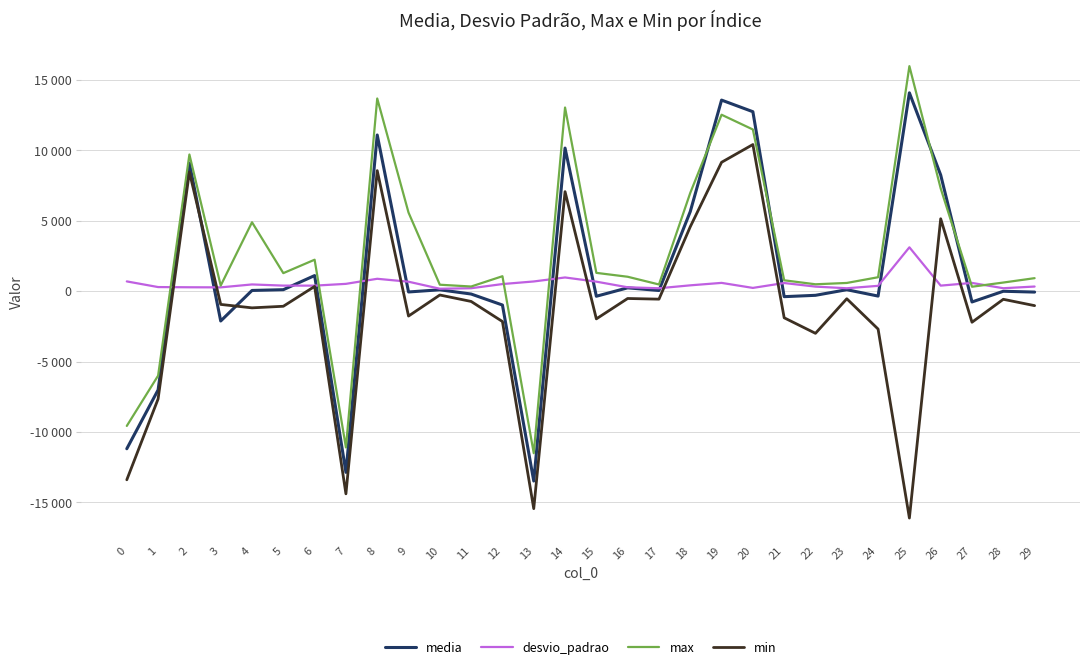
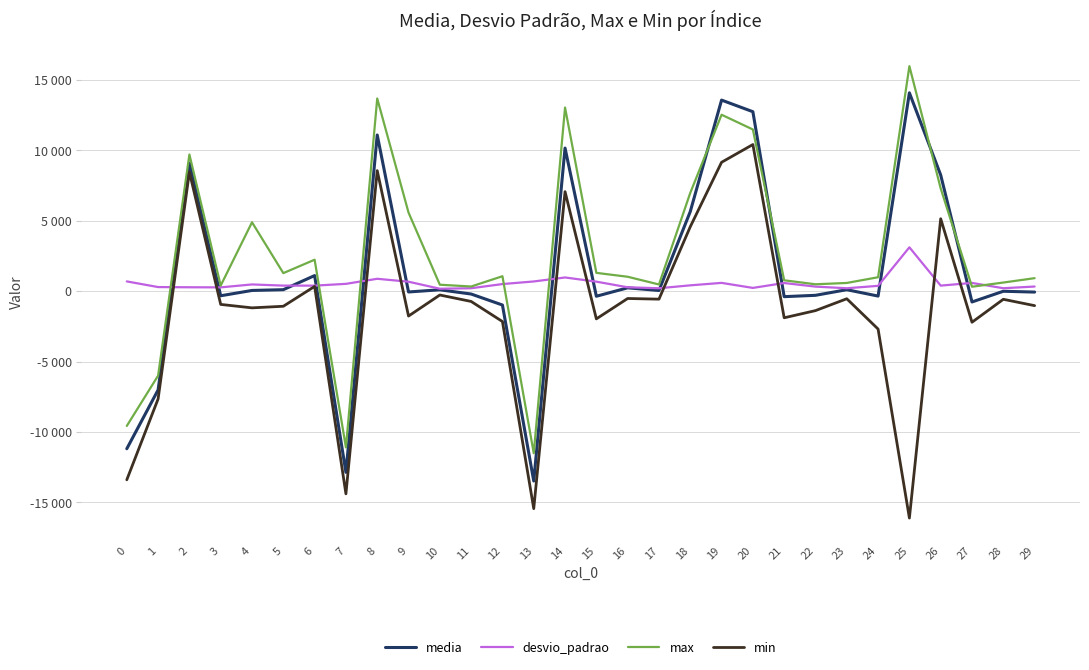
  {
    "media": {
      "0": -11200,
      "1": -7000,
      "2": 9100,
-     "3": -2100,
+     "3": -300,
      "4": 0,
      "5": 100,
      "6": 1100,
      "7": -12900,
      "8": 11100,
      "9": -100,
      "11": -200,
      "12": -1000,
      "13": -13500,
      "14": 10200,
      "15": -400,
      "18": 5600,
      "19": 13600,
      "20": 12700,
      "21": -400,
      "22": -300,
      "24": -400,
      "25": 14100,
      "26": 8200,
      "27": -800,
      "28": 0,
      "29": -100
    },
    "desvio_padrao": {
      "0": 700,
      "1": 300,
      "2": 300,
      "4": 500,
      "5": 400,
      "7": 500,
      "8": 900,
      "9": 700,
      "12": 500,
      "13": 700,
      "14": 1000,
      "15": 700,
      "18": 400,
      "19": 600,
      "20": 200,
      "21": 600,
      "24": 400,
      "25": 3100,
      "26": 400,
      "27": 600,
      "28": 200,
      "29": 300
    },
    "max": {
      "0": -9600,
      "1": -6000,
      "2": 9700,
      "4": 4900,
      "5": 1300,
      "6": 2200,
      "7": -11100,
      "8": 13700,
      "9": 5600,
      "10": 500,
      "12": 1100,
      "13": -11500,
      "14": 13000,
      "15": 1300,
      "16": 1000,
      "17": 500,
      "18": 7000,
      "19": 12500,
      "20": 11500,
      "21": 800,
      "23": 600,
      "24": 1000,
      "25": 16000,
      "26": 7300,
      "27": 300,
      "28": 600,
      "29": 900
    },
    "min": {
      "0": -13400,
      "1": -7700,
      "2": 8500,
      "3": -900,
      "4": -1200,
      "5": -1100,
      "7": -14400,
      "8": 8600,
      "9": -1800,
      "10": -300,
      "11": -700,
      "12": -2200,
      "13": -15400,
      "14": 7100,
      "15": -2000,
      "16": -500,
      "17": -600,
      "18": 4600,
      "19": 9100,
      "20": 10400,
      "21": -1900,
-     "22": -3000,
+     "22": -1400,
      "23": -500,
      "24": -2700,
      "25": -16100,
      "26": 5100,
      "27": -2200,
      "28": -600,
      "29": -1000
    }
  }
